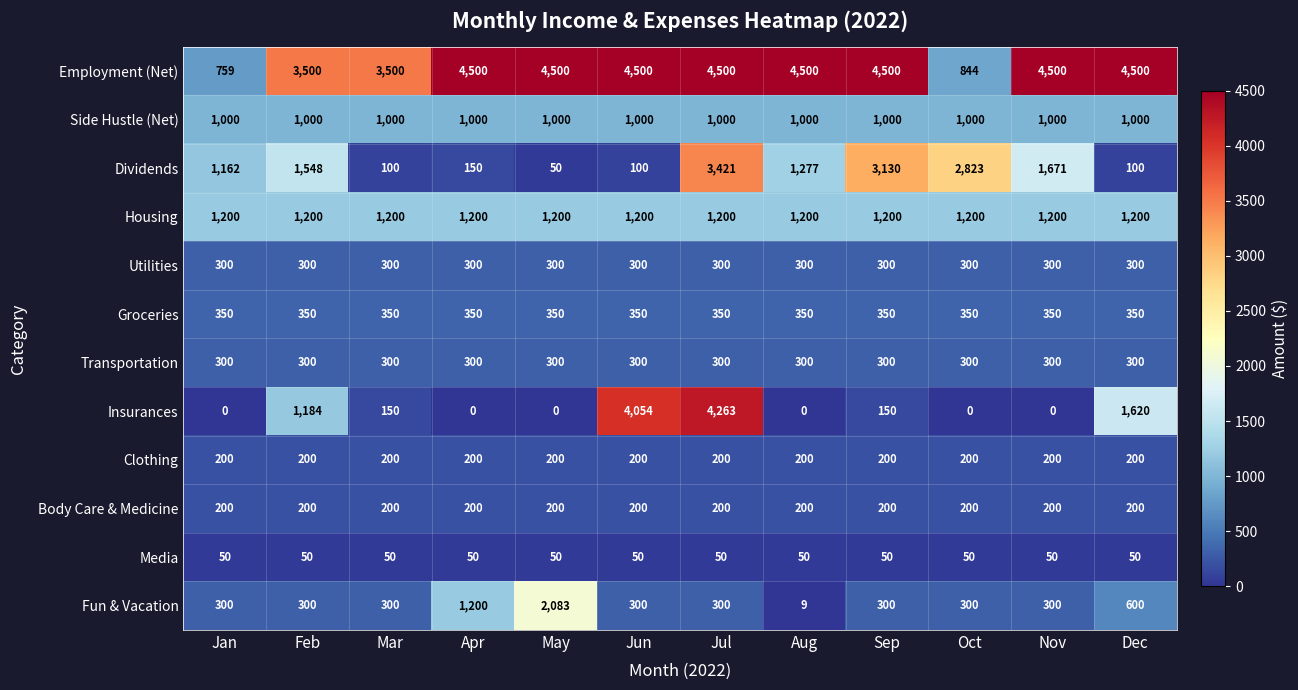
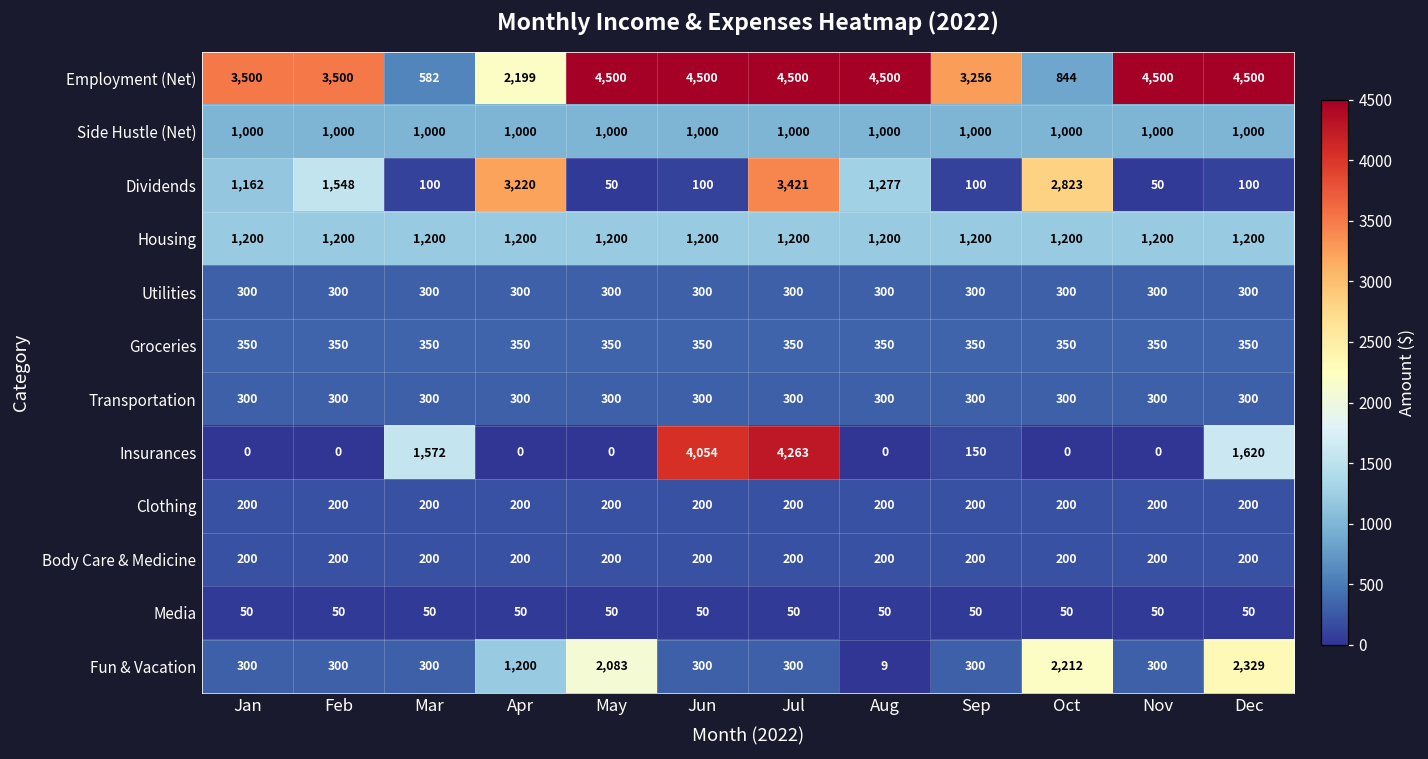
  {
    "Employment (Net)": {
-     "Jan": "759",
+     "Jan": "3,500",
      "Feb": "3,500",
-     "Mar": "3,500",
-     "Apr": "4,500",
+     "Mar": "582",
+     "Apr": "2,199",
      "May": "4,500",
      "Jun": "4,500",
      "Jul": "4,500",
      "Aug": "4,500",
-     "Sep": "4,500",
+     "Sep": "3,256",
      "Oct": "844",
      "Nov": "4,500",
      "Dec": "4,500"
    },
    "Side Hustle (Net)": {
      "Jan": "1,000",
      "Feb": "1,000",
      "Mar": "1,000",
      "Apr": "1,000",
      "May": "1,000",
      "Jun": "1,000",
      "Jul": "1,000",
      "Aug": "1,000",
      "Sep": "1,000",
      "Oct": "1,000",
      "Nov": "1,000",
      "Dec": "1,000"
    },
    "Dividends": {
      "Jan": "1,162",
      "Feb": "1,548",
      "Mar": "100",
-     "Apr": "150",
+     "Apr": "3,220",
      "May": "50",
      "Jun": "100",
      "Jul": "3,421",
      "Aug": "1,277",
-     "Sep": "3,130",
+     "Sep": "100",
      "Oct": "2,823",
-     "Nov": "1,671",
+     "Nov": "50",
      "Dec": "100"
    },
    "Housing": {
      "Jan": "1,200",
      "Feb": "1,200",
      "Mar": "1,200",
      "Apr": "1,200",
      "May": "1,200",
      "Jun": "1,200",
      "Jul": "1,200",
      "Aug": "1,200",
      "Sep": "1,200",
      "Oct": "1,200",
      "Nov": "1,200",
      "Dec": "1,200"
    },
    "Utilities": {
      "Jan": "300",
      "Feb": "300",
      "Mar": "300",
      "Apr": "300",
      "May": "300",
      "Jun": "300",
      "Jul": "300",
      "Aug": "300",
      "Sep": "300",
      "Oct": "300",
      "Nov": "300",
      "Dec": "300"
    },
    "Groceries": {
      "Jan": "350",
      "Feb": "350",
      "Mar": "350",
      "Apr": "350",
      "May": "350",
      "Jun": "350",
      "Jul": "350",
      "Aug": "350",
      "Sep": "350",
      "Oct": "350",
      "Nov": "350",
      "Dec": "350"
    },
    "Transportation": {
      "Jan": "300",
      "Feb": "300",
      "Mar": "300",
      "Apr": "300",
      "May": "300",
      "Jun": "300",
      "Jul": "300",
      "Aug": "300",
      "Sep": "300",
      "Oct": "300",
      "Nov": "300",
      "Dec": "300"
    },
    "Insurances": {
      "Jan": "0",
-     "Feb": "1,184",
-     "Mar": "150",
+     "Feb": "0",
+     "Mar": "1,572",
      "Apr": "0",
      "May": "0",
      "Jun": "4,054",
      "Jul": "4,263",
      "Aug": "0",
      "Sep": "150",
      "Oct": "0",
      "Nov": "0",
      "Dec": "1,620"
    },
    "Clothing": {
      "Jan": "200",
      "Feb": "200",
      "Mar": "200",
      "Apr": "200",
      "May": "200",
      "Jun": "200",
      "Jul": "200",
      "Aug": "200",
      "Sep": "200",
      "Oct": "200",
      "Nov": "200",
      "Dec": "200"
    },
    "Body Care & Medicine": {
      "Jan": "200",
      "Feb": "200",
      "Mar": "200",
      "Apr": "200",
      "May": "200",
      "Jun": "200",
      "Jul": "200",
      "Aug": "200",
      "Sep": "200",
      "Oct": "200",
      "Nov": "200",
      "Dec": "200"
    },
    "Media": {
      "Jan": "50",
      "Feb": "50",
      "Mar": "50",
      "Apr": "50",
      "May": "50",
      "Jun": "50",
      "Jul": "50",
      "Aug": "50",
      "Sep": "50",
      "Oct": "50",
      "Nov": "50",
      "Dec": "50"
    },
    "Fun & Vacation": {
      "Jan": "300",
      "Feb": "300",
      "Mar": "300",
      "Apr": "1,200",
      "May": "2,083",
      "Jun": "300",
      "Jul": "300",
      "Aug": "9",
      "Sep": "300",
-     "Oct": "300",
+     "Oct": "2,212",
      "Nov": "300",
-     "Dec": "600"
+     "Dec": "2,329"
    }
  }
